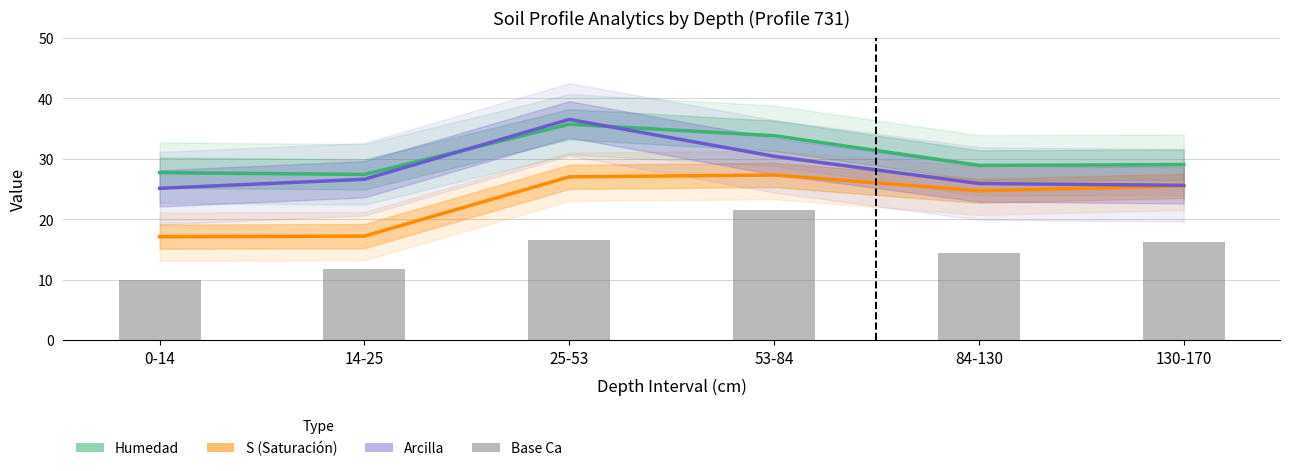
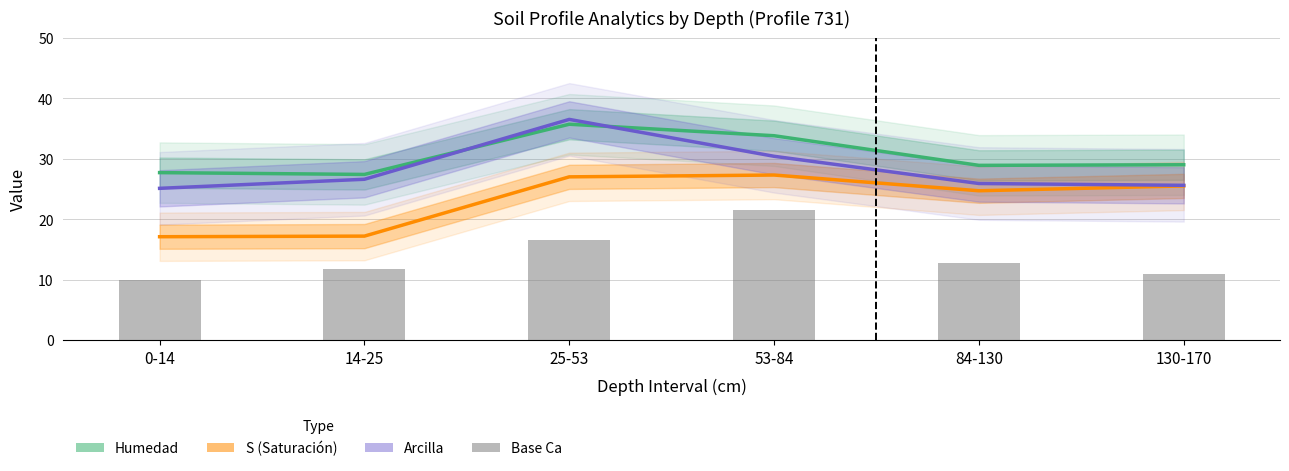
  {
    "Base Ca": {
      "0-14": 10,
      "14-25": 12,
      "25-53": 17,
      "53-84": 22,
-     "84-130": 14,
-     "130-170": 16
+     "84-130": 13,
+     "130-170": 11
    }
  }
